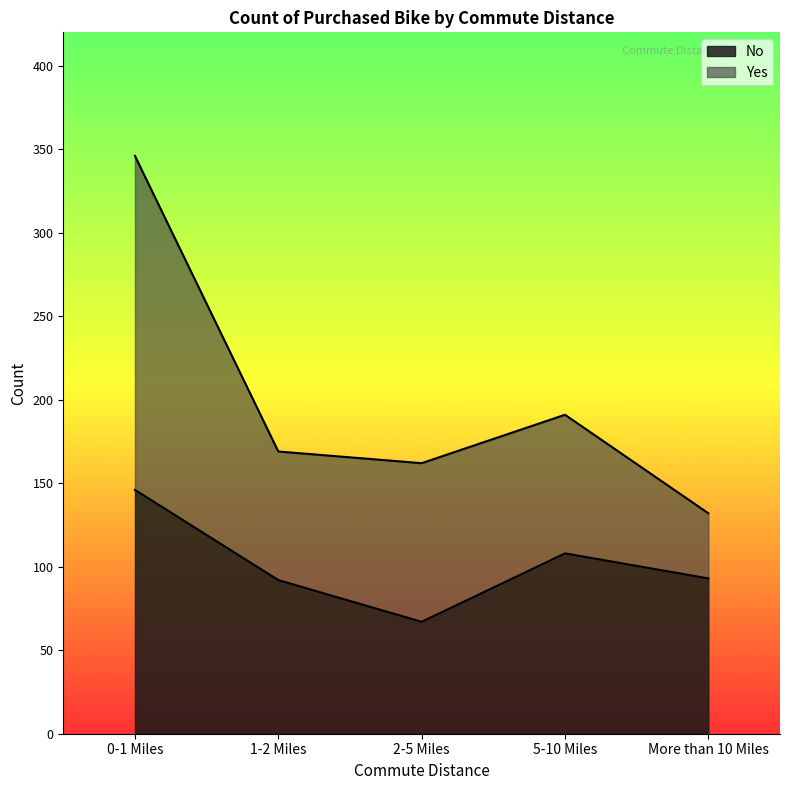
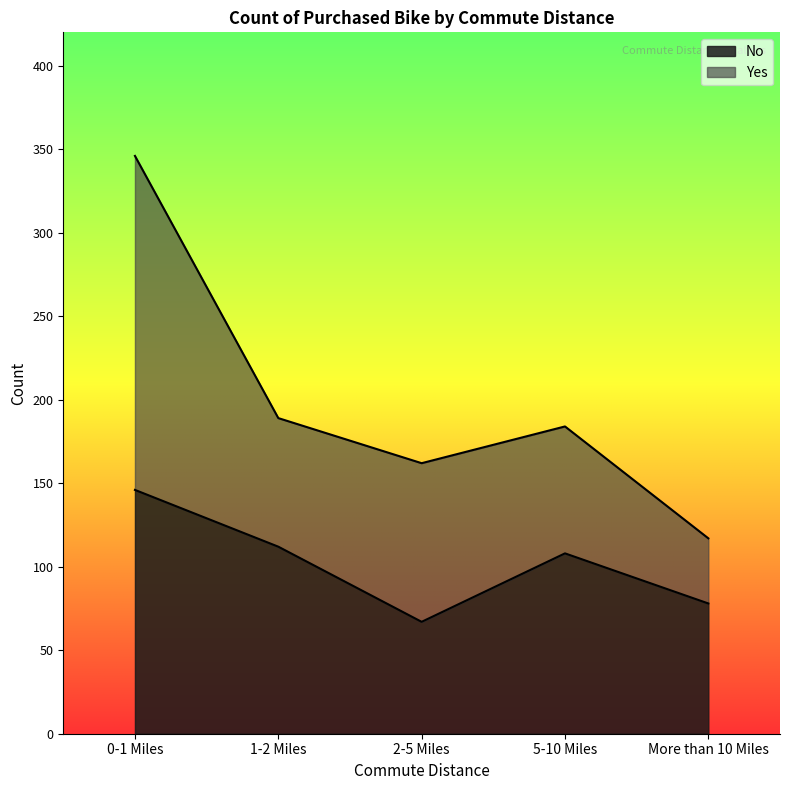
  {
    "No": {
      "0-1 Miles": 146,
-     "1-2 Miles": 92,
+     "1-2 Miles": 112,
      "2-5 Miles": 67,
      "5-10 Miles": 108,
-     "More than 10 Miles": 93
+     "More than 10 Miles": 78
    },
    "Yes": {
      "0-1 Miles": 200,
      "1-2 Miles": 77,
      "2-5 Miles": 95,
-     "5-10 Miles": 83,
+     "5-10 Miles": 76,
      "More than 10 Miles": 39
    }
  }
